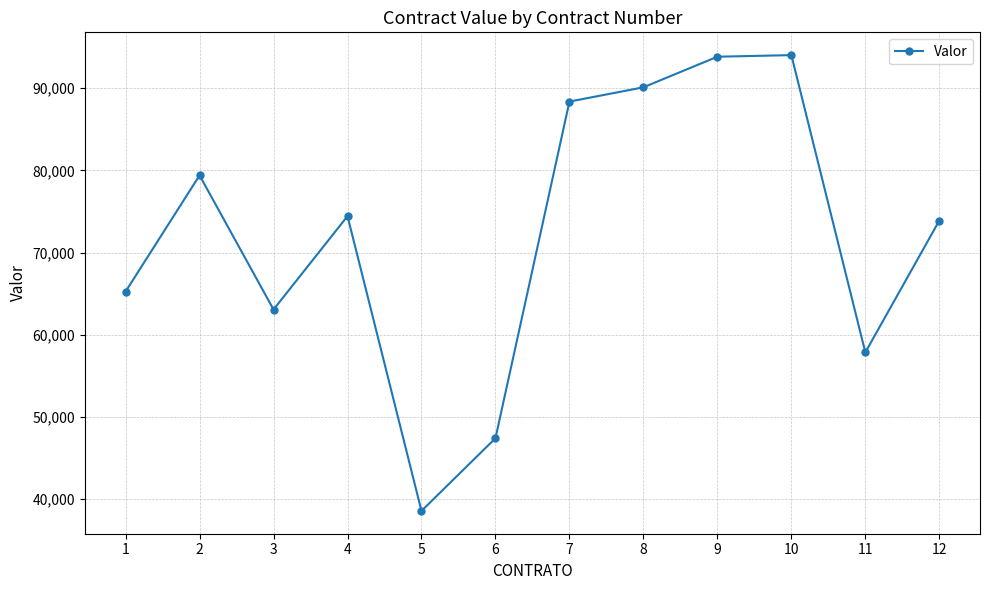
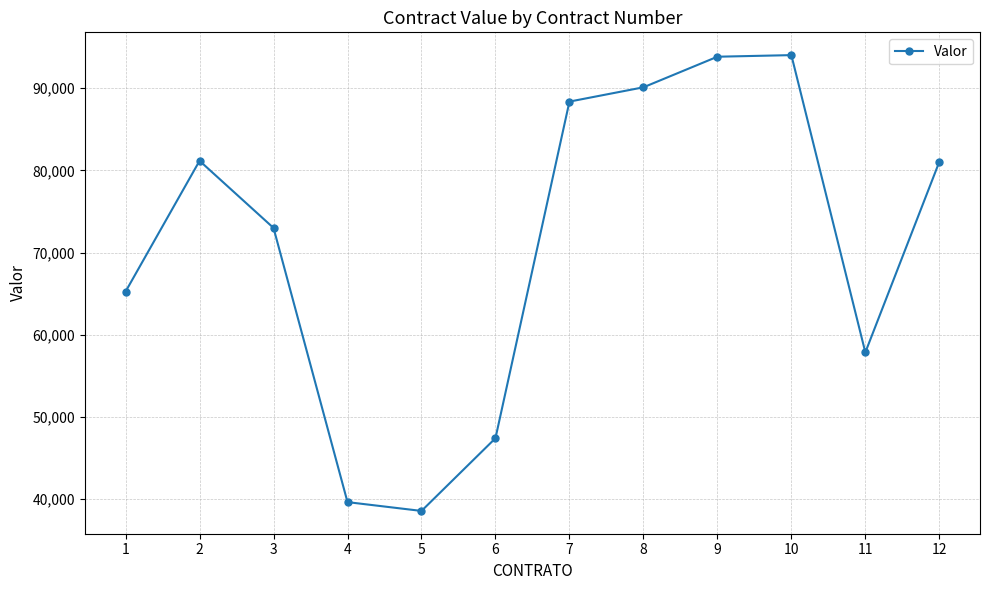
  {
    "1": "65,000",
-   "2": "79,000",
-   "3": "63,000",
-   "4": "74,000",
+   "2": "81,000",
+   "3": "73,000",
+   "4": "40,000",
    "5": "39,000",
    "6": "47,000",
    "7": "88,000",
    "8": "90,000",
    "9": "94,000",
    "10": "94,000",
    "11": "58,000",
-   "12": "74,000"
+   "12": "81,000"
  }
